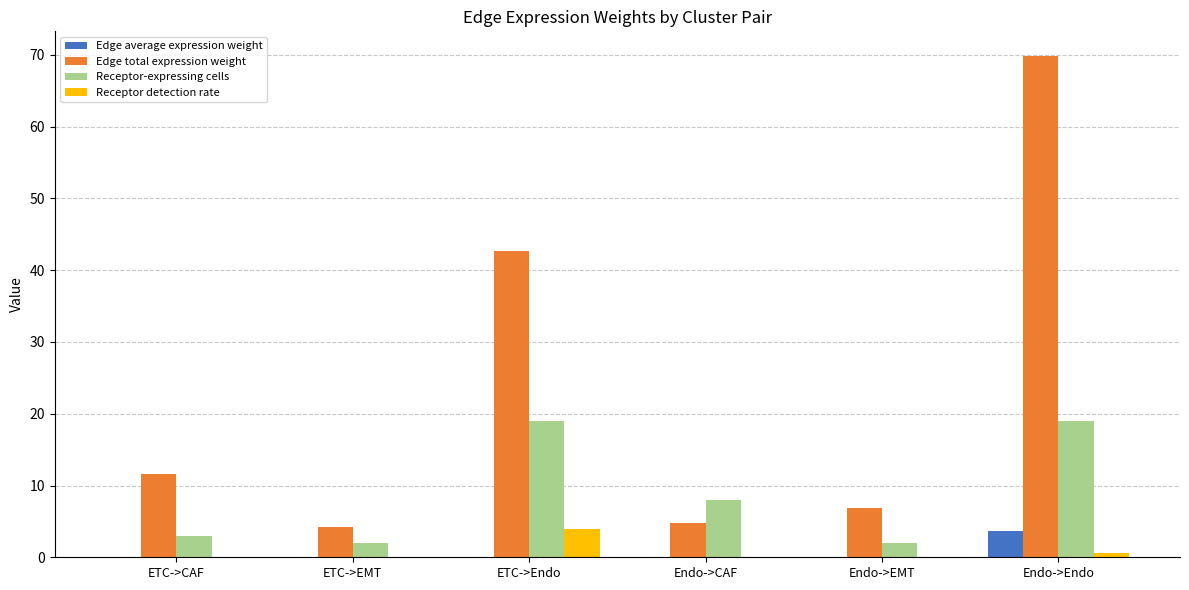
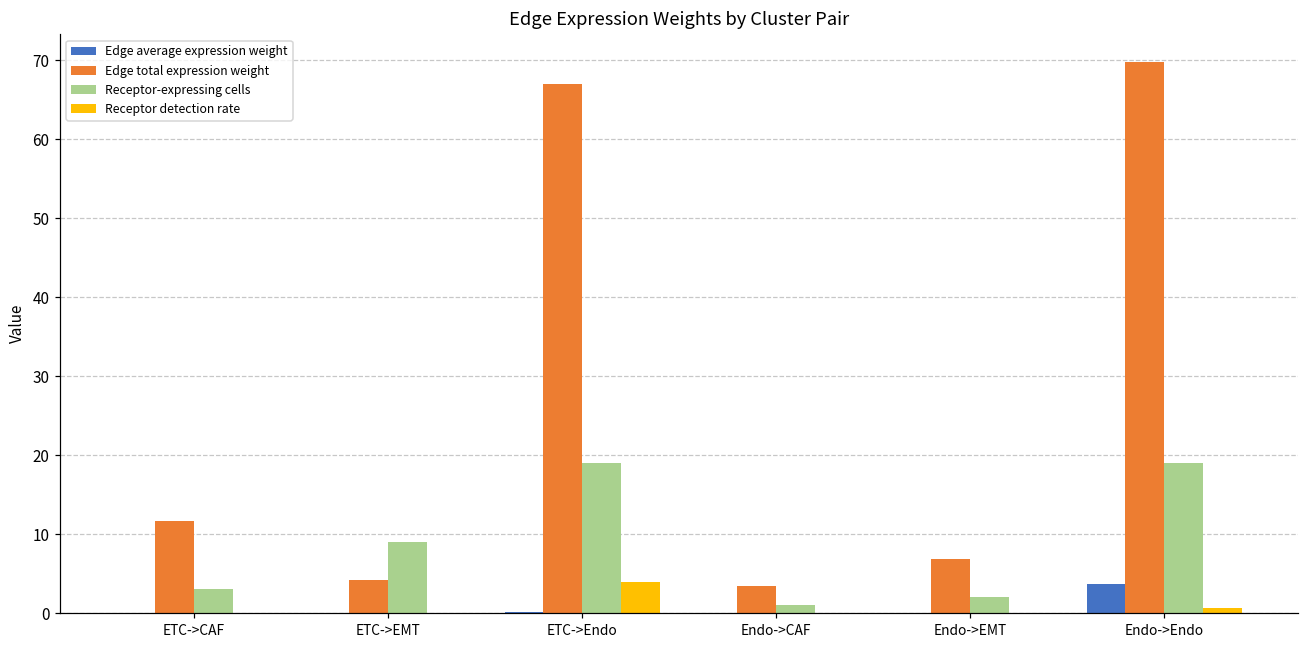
  {
    "Edge average expression weight": {
      "Endo->Endo": 4
    },
    "Edge total expression weight": {
      "ETC->CAF": 12,
      "ETC->EMT": 4,
-     "ETC->Endo": 43,
-     "Endo->CAF": 5,
+     "ETC->Endo": 67,
+     "Endo->CAF": 3,
      "Endo->EMT": 7,
      "Endo->Endo": 70
    },
    "Receptor-expressing cells": {
      "ETC->CAF": 3,
-     "ETC->EMT": 2,
+     "ETC->EMT": 9,
      "ETC->Endo": 19,
-     "Endo->CAF": 8,
+     "Endo->CAF": 1,
      "Endo->EMT": 2,
      "Endo->Endo": 19
    },
    "Receptor detection rate": {
      "ETC->Endo": 4,
      "Endo->Endo": 1
    }
  }
